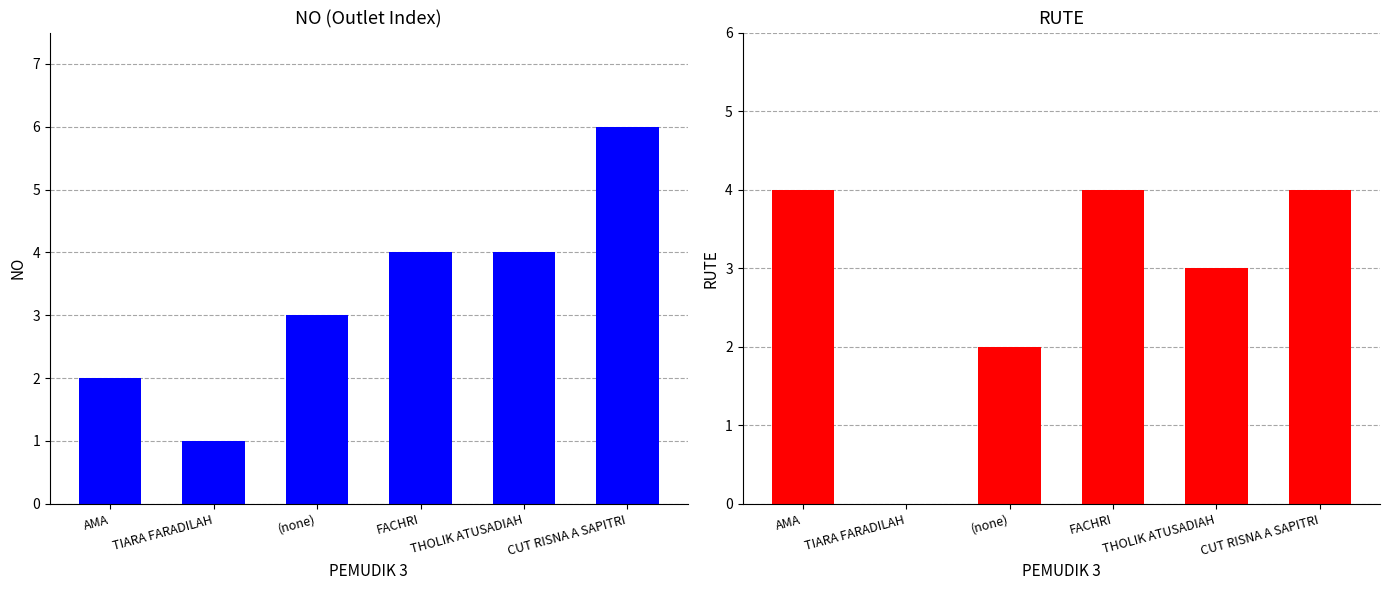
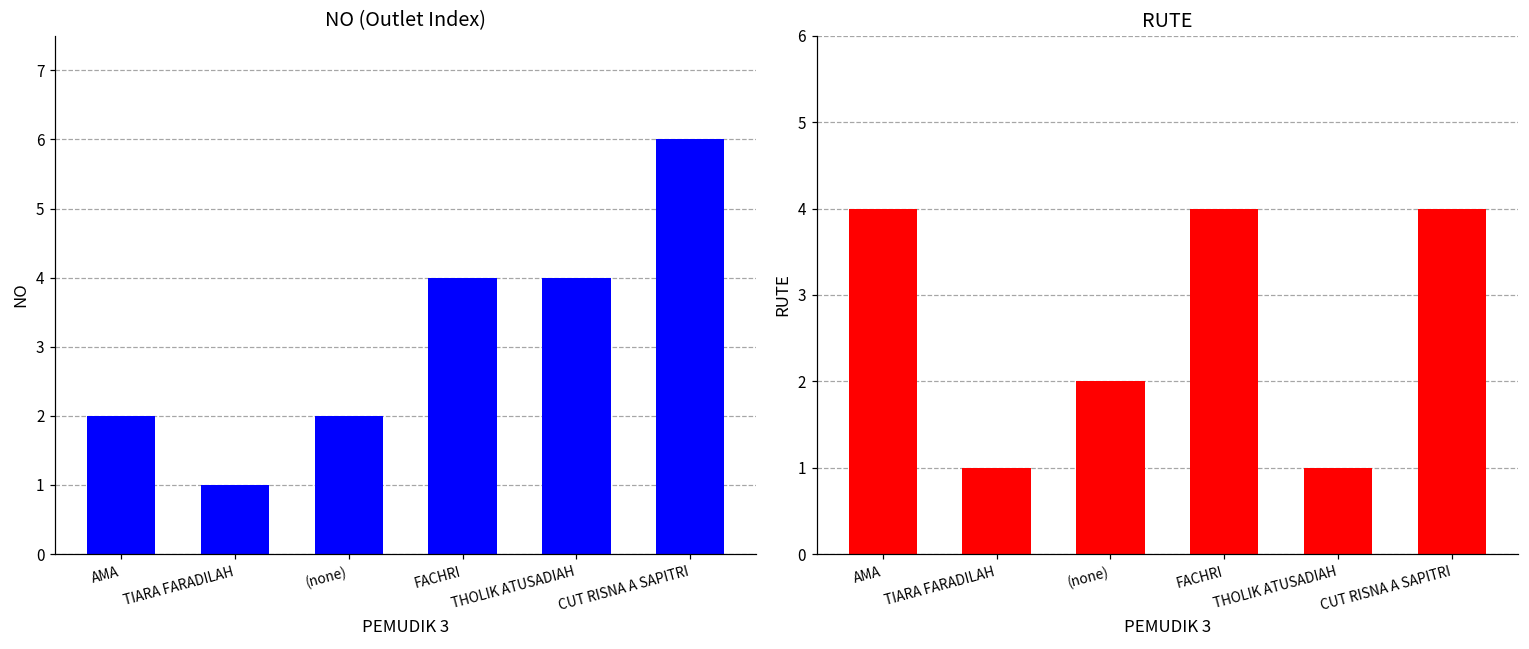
  {
    "NO (Outlet Index)": {
      "AMA": 2,
      "TIARA FARADILAH": 1,
-     "(none)": 3,
+     "(none)": 2,
      "FACHRI": 4,
      "THOLIK ATUSADIAH": 4,
      "CUT RISNA A SAPITRI": 6
    },
    "RUTE": {
      "AMA": 4,
-     "TIARA FARADILAH": 0,
+     "TIARA FARADILAH": 1,
      "(none)": 2,
      "FACHRI": 4,
-     "THOLIK ATUSADIAH": 3,
+     "THOLIK ATUSADIAH": 1,
      "CUT RISNA A SAPITRI": 4
    }
  }
